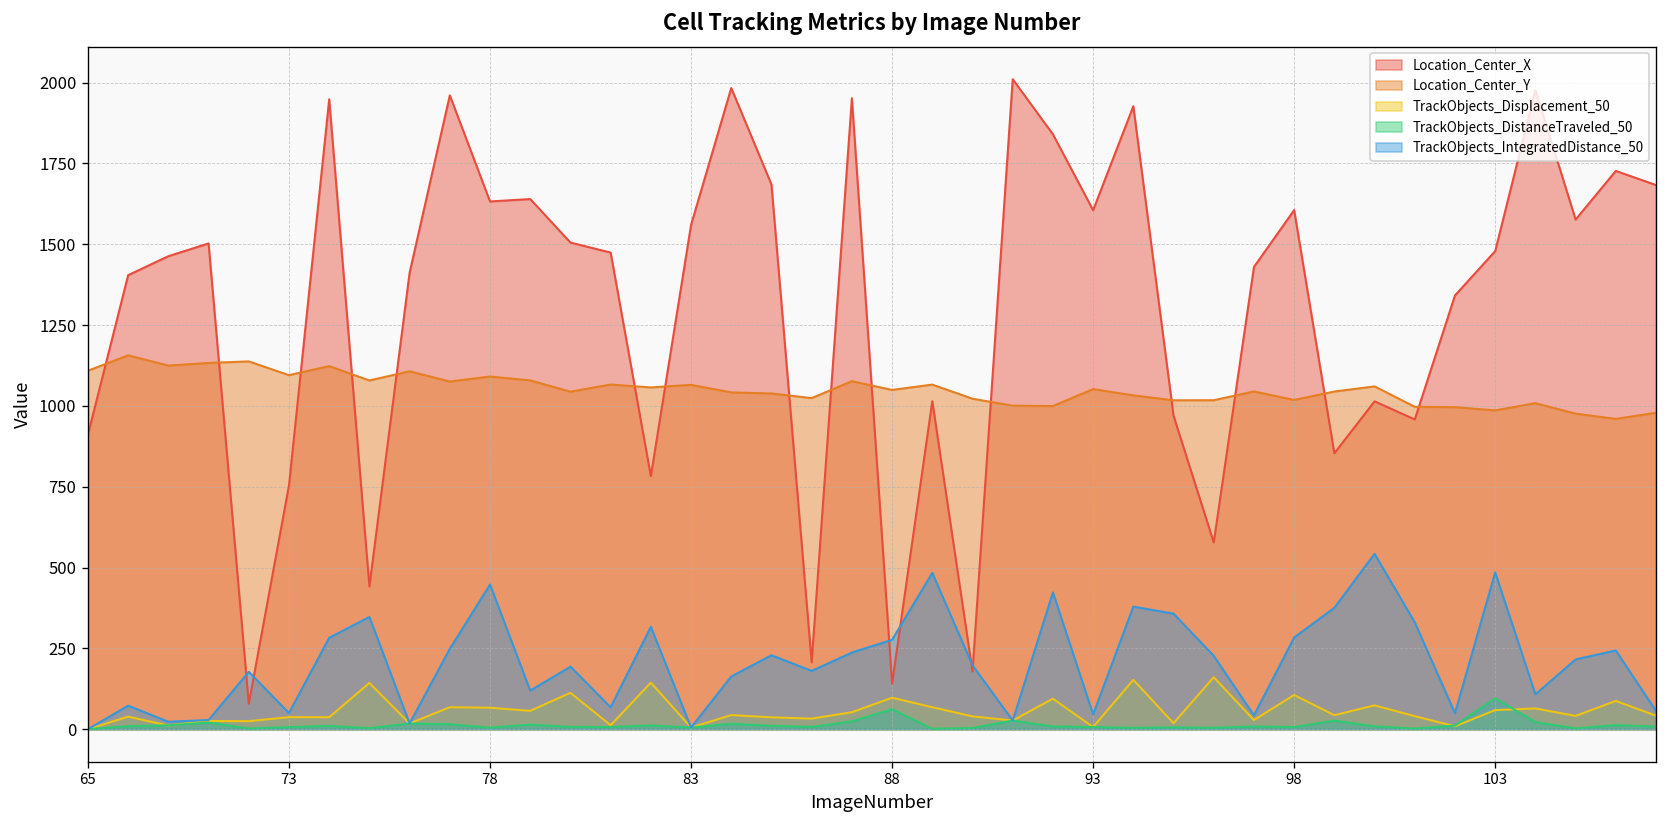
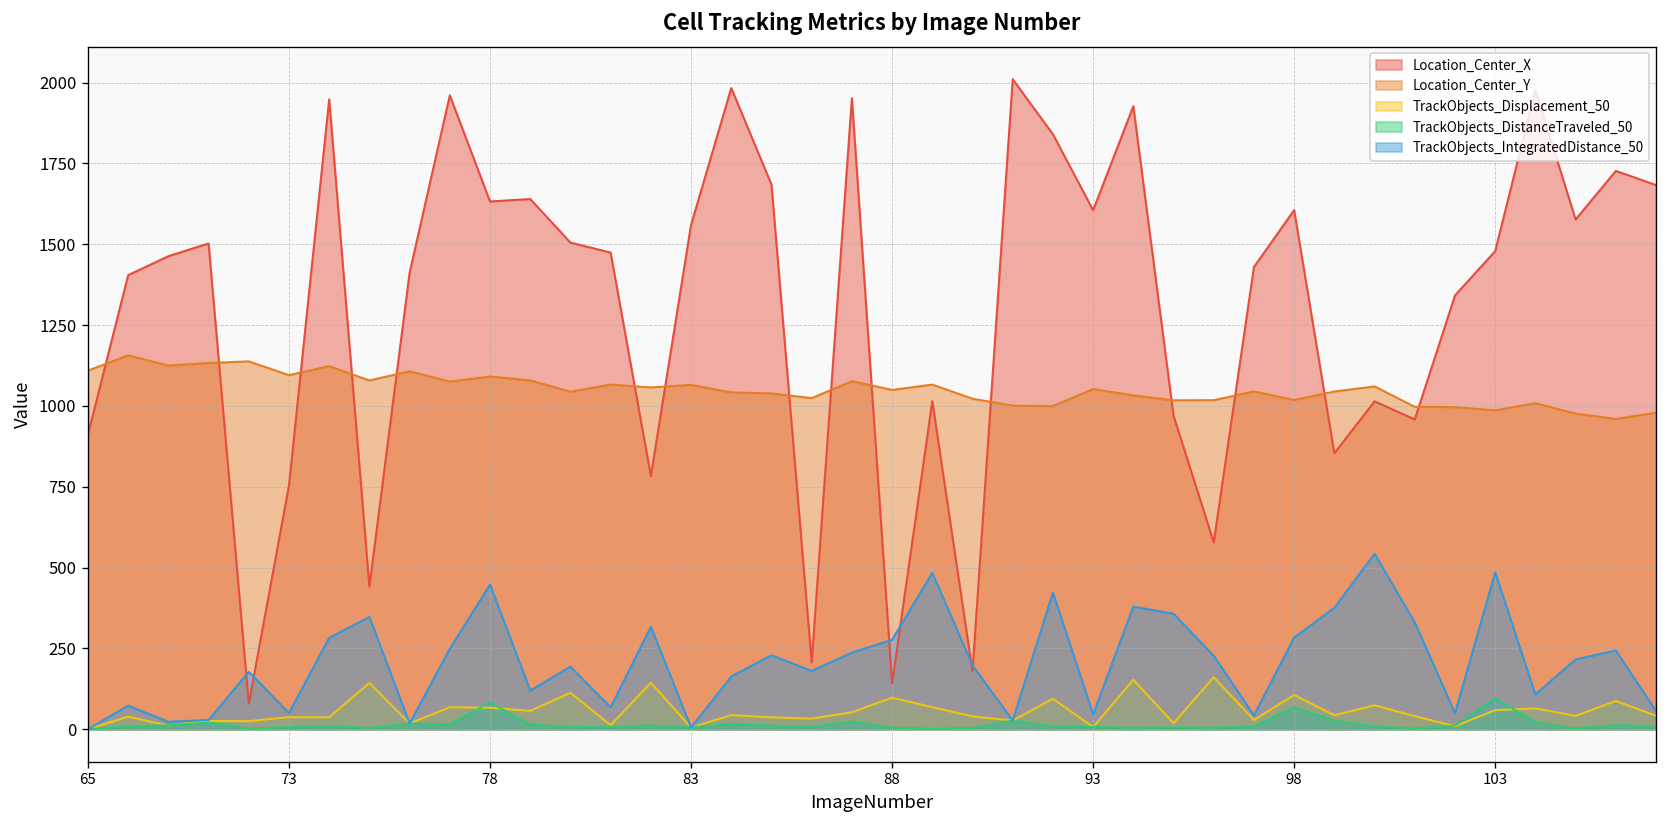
  {
    "TrackObjects_DistanceTraveled_50": {
      "73": 10,
-     "78": 0,
-     "88": 60,
-     "98": 10,
+     "78": 80,
+     "88": 0,
+     "98": 70,
      "103": 100
    },
    "TrackObjects_IntegratedDistance_50": {
      "73": 50,
      "78": 450,
      "88": 280,
      "93": 50,
      "98": 280,
      "103": 480
    }
  }
